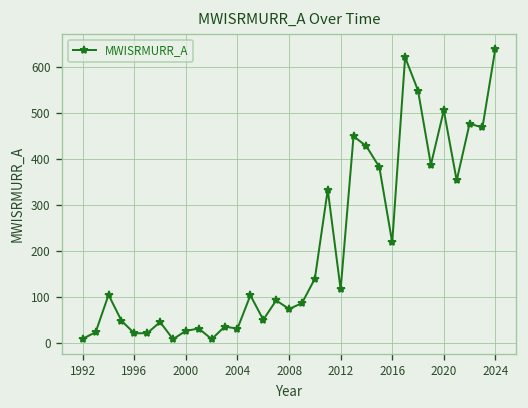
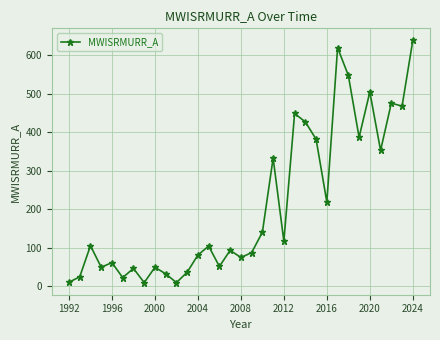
  {
    "1992": 10,
-   "1996": 20,
-   "2000": 30,
-   "2004": 30,
+   "1996": 60,
+   "2000": 50,
+   "2004": 80,
    "2008": 70,
    "2012": 120,
    "2016": 220,
    "2020": 510,
    "2024": 640
  }
